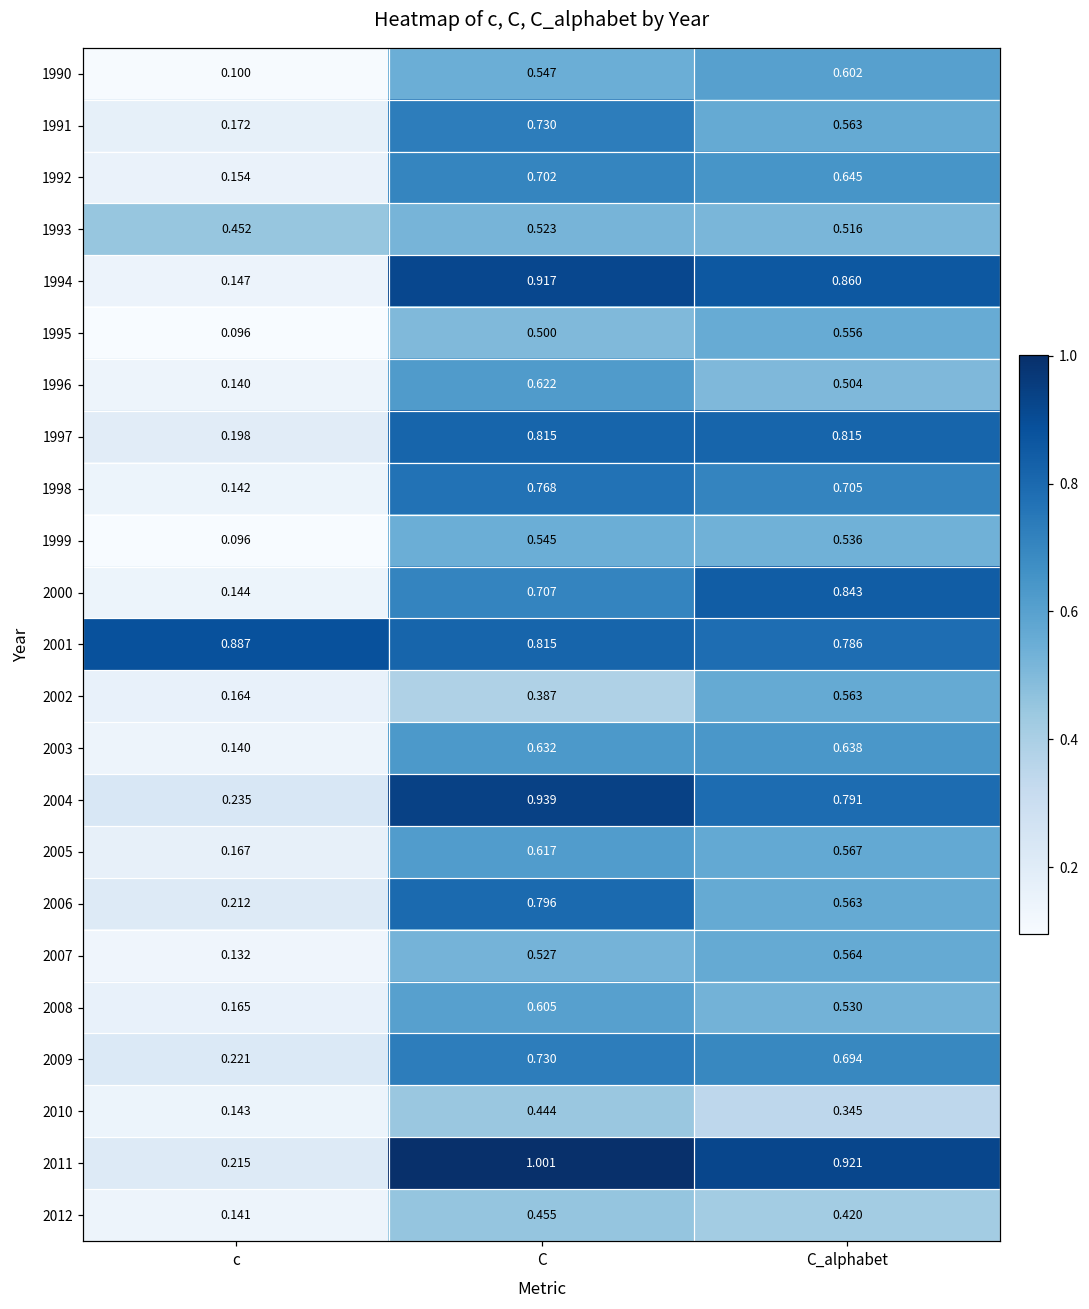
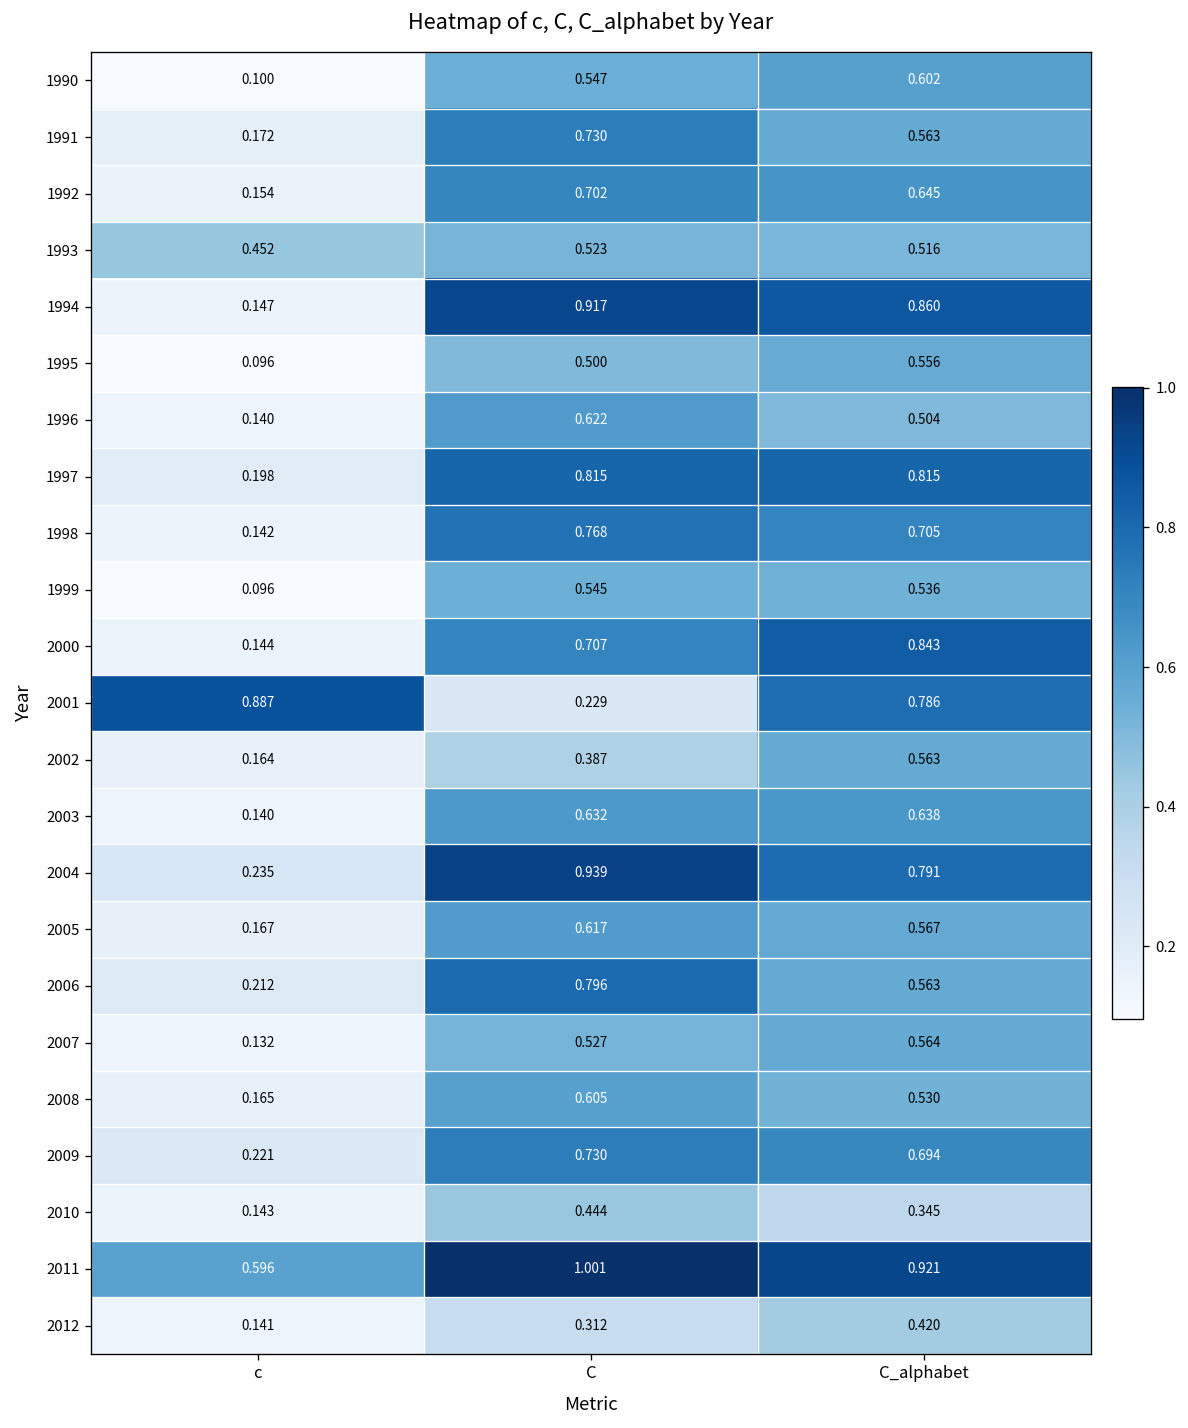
  {
    "1990": {
      "c": 0.100,
      "C": 0.547,
      "C_alphabet": 0.602
    },
    "1991": {
      "c": 0.172,
      "C": 0.730,
      "C_alphabet": 0.563
    },
    "1992": {
      "c": 0.154,
      "C": 0.702,
      "C_alphabet": 0.645
    },
    "1993": {
      "c": 0.452,
      "C": 0.523,
      "C_alphabet": 0.516
    },
    "1994": {
      "c": 0.147,
      "C": 0.917,
      "C_alphabet": 0.860
    },
    "1995": {
      "c": 0.096,
      "C": 0.500,
      "C_alphabet": 0.556
    },
    "1996": {
      "c": 0.140,
      "C": 0.622,
      "C_alphabet": 0.504
    },
    "1997": {
      "c": 0.198,
      "C": 0.815,
      "C_alphabet": 0.815
    },
    "1998": {
      "c": 0.142,
      "C": 0.768,
      "C_alphabet": 0.705
    },
    "1999": {
      "c": 0.096,
      "C": 0.545,
      "C_alphabet": 0.536
    },
    "2000": {
      "c": 0.144,
      "C": 0.707,
      "C_alphabet": 0.843
    },
    "2001": {
      "c": 0.887,
-     "C": 0.815,
+     "C": 0.229,
      "C_alphabet": 0.786
    },
    "2002": {
      "c": 0.164,
      "C": 0.387,
      "C_alphabet": 0.563
    },
    "2003": {
      "c": 0.140,
      "C": 0.632,
      "C_alphabet": 0.638
    },
    "2004": {
      "c": 0.235,
      "C": 0.939,
      "C_alphabet": 0.791
    },
    "2005": {
      "c": 0.167,
      "C": 0.617,
      "C_alphabet": 0.567
    },
    "2006": {
      "c": 0.212,
      "C": 0.796,
      "C_alphabet": 0.563
    },
    "2007": {
      "c": 0.132,
      "C": 0.527,
      "C_alphabet": 0.564
    },
    "2008": {
      "c": 0.165,
      "C": 0.605,
      "C_alphabet": 0.530
    },
    "2009": {
      "c": 0.221,
      "C": 0.730,
      "C_alphabet": 0.694
    },
    "2010": {
      "c": 0.143,
      "C": 0.444,
      "C_alphabet": 0.345
    },
    "2011": {
-     "c": 0.215,
+     "c": 0.596,
      "C": 1.001,
      "C_alphabet": 0.921
    },
    "2012": {
      "c": 0.141,
-     "C": 0.455,
+     "C": 0.312,
      "C_alphabet": 0.420
    }
  }
